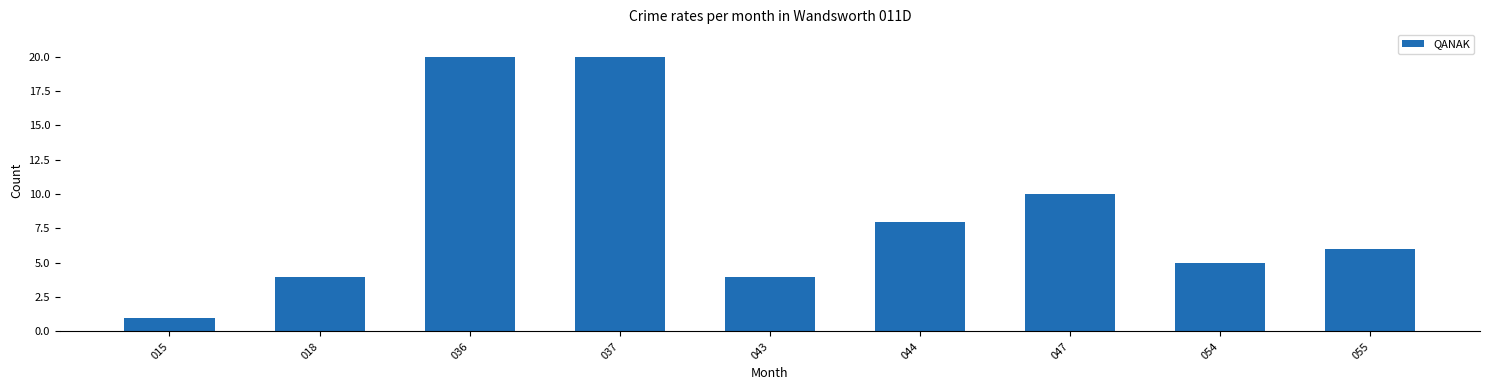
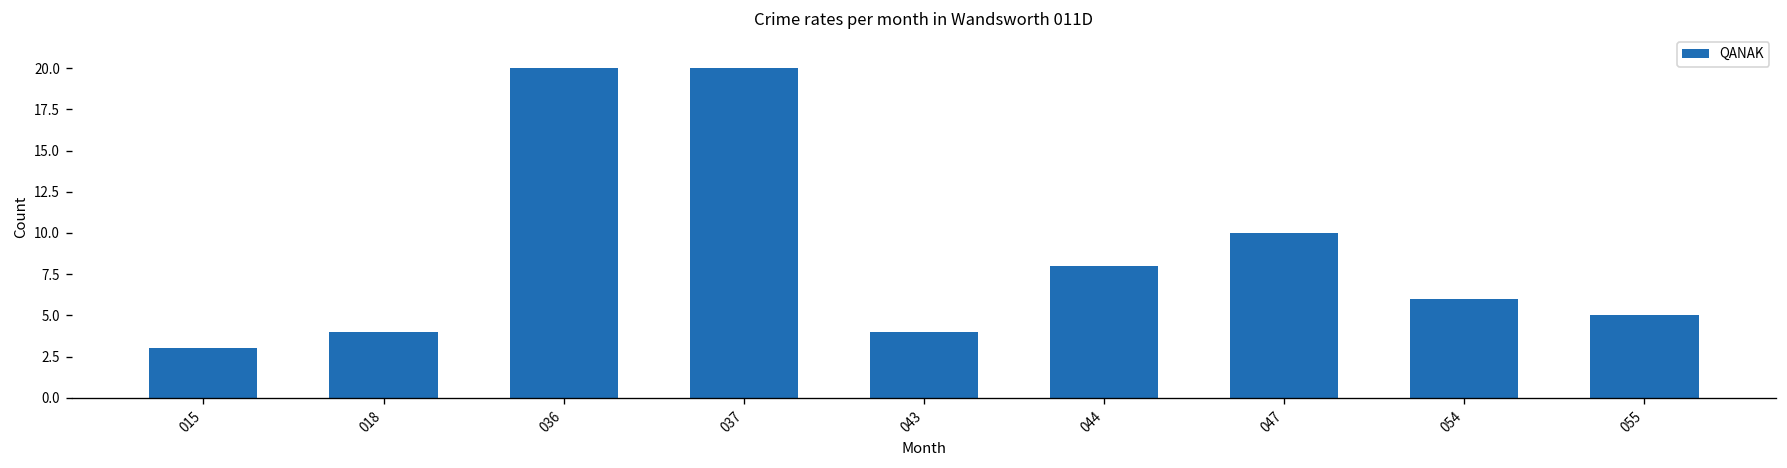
  {
-   "015": 1,
+   "015": 3,
    "018": 4,
    "036": 20,
    "037": 20,
    "043": 4,
    "044": 8,
    "047": 10,
-   "054": 5,
-   "055": 6
+   "054": 6,
+   "055": 5
  }
